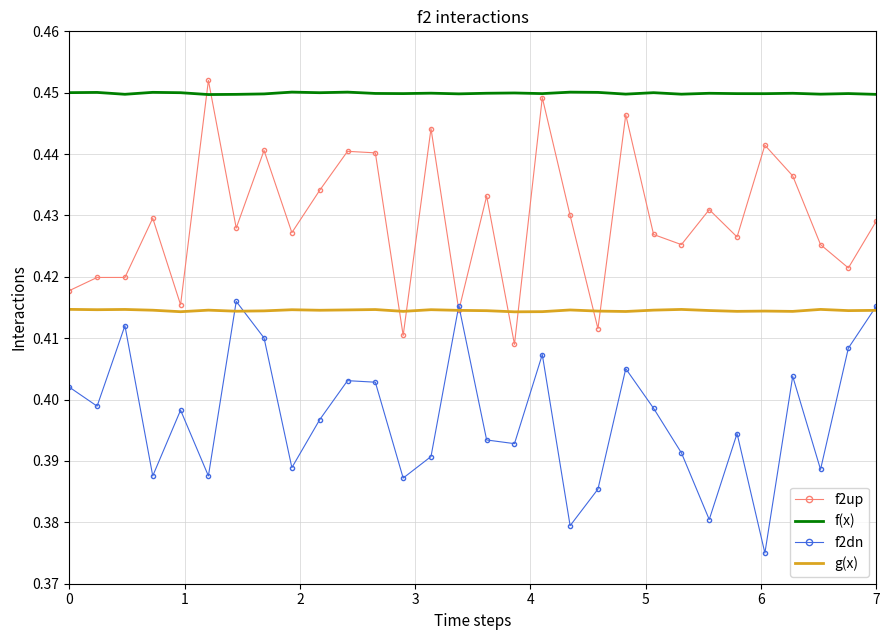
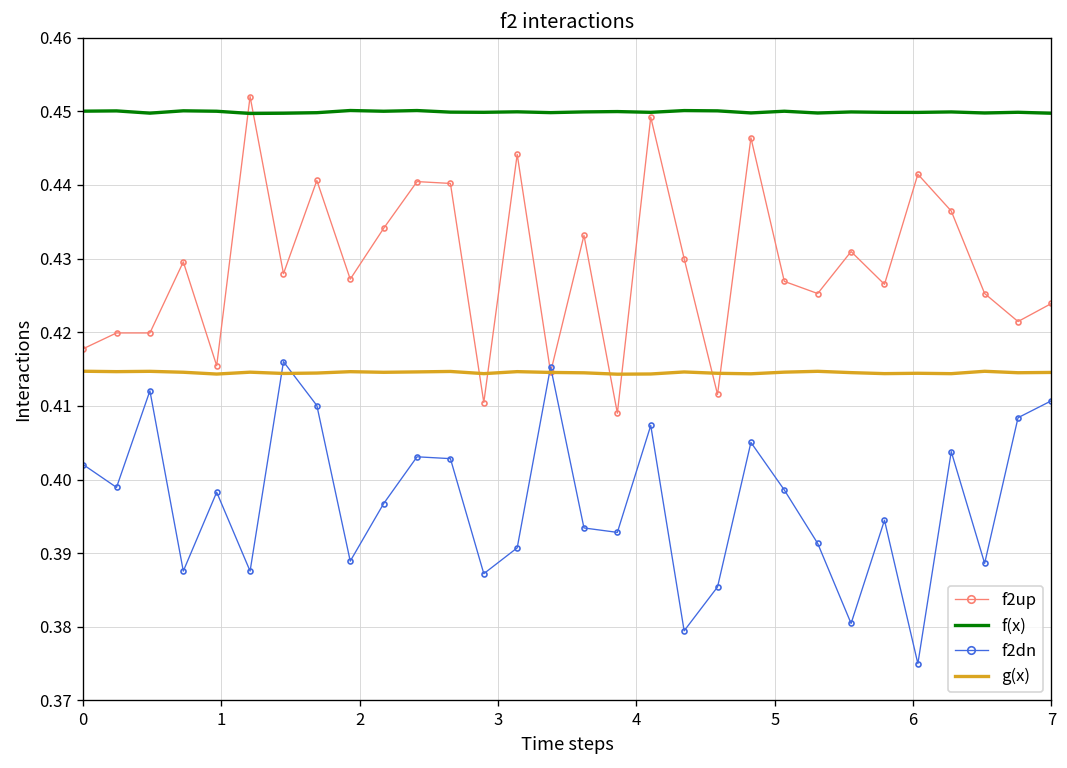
  {
    "f2up": {
      "0": 0.418,
-     "7": 0.429
+     "7": 0.424
    },
    "f(x)": {
      "0": 0.450,
      "7": 0.450
    },
    "f2dn": {
      "0": 0.402,
-     "7": 0.415
+     "7": 0.411
    },
    "g(x)": {
      "0": 0.415,
      "7": 0.415
    }
  }
